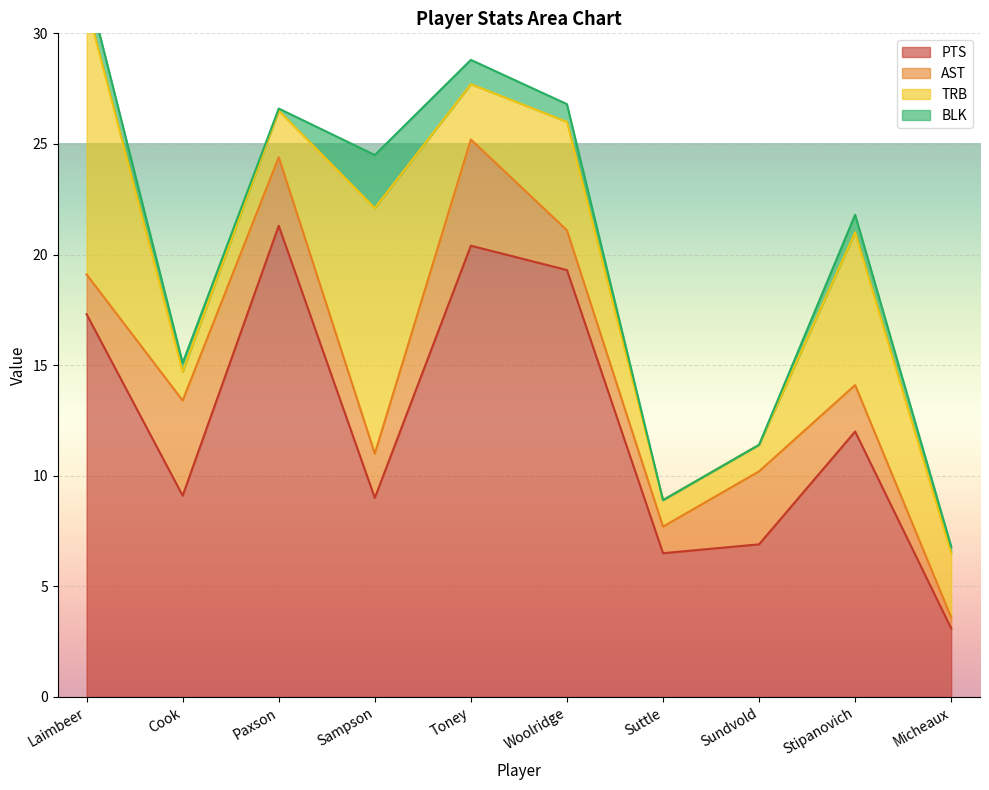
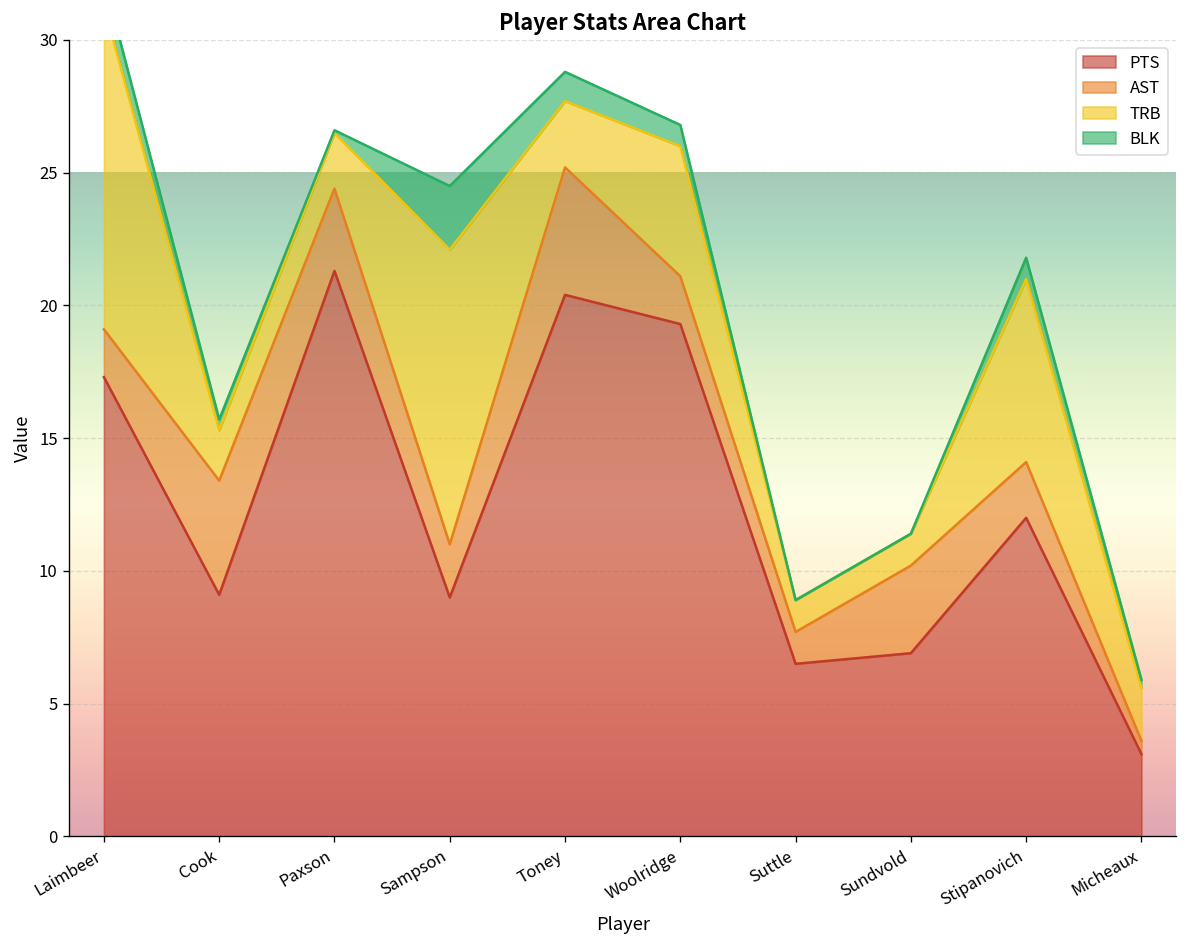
  {
    "PTS": {
      "Laimbeer": 17.3,
      "Cook": 9.1,
      "Paxson": 21.3,
      "Sampson": 9.0,
      "Toney": 20.4,
      "Woolridge": 19.3,
      "Suttle": 6.5,
      "Sundvold": 6.9,
      "Stipanovich": 12.0,
      "Micheaux": 3.1
    },
    "AST": {
      "Laimbeer": 1.8,
      "Cook": 4.3,
      "Paxson": 3.1,
      "Sampson": 2.0,
      "Toney": 4.8,
      "Woolridge": 1.8,
      "Suttle": 1.2,
      "Sundvold": 3.3,
      "Stipanovich": 2.1,
      "Micheaux": 0.5
    },
    "TRB": {
-     "Cook": 1.3,
+     "Cook": 1.9,
      "Sampson": 11.1,
      "Toney": 2.5,
      "Woolridge": 4.9,
      "Stipanovich": 6.9,
-     "Micheaux": 2.9
+     "Micheaux": 2.0
    },
    "BLK": {
      "Cook": 0.4,
      "Sampson": 2.4,
      "Toney": 1.1,
      "Woolridge": 0.8,
      "Stipanovich": 0.8,
      "Micheaux": 0.3
    }
  }
